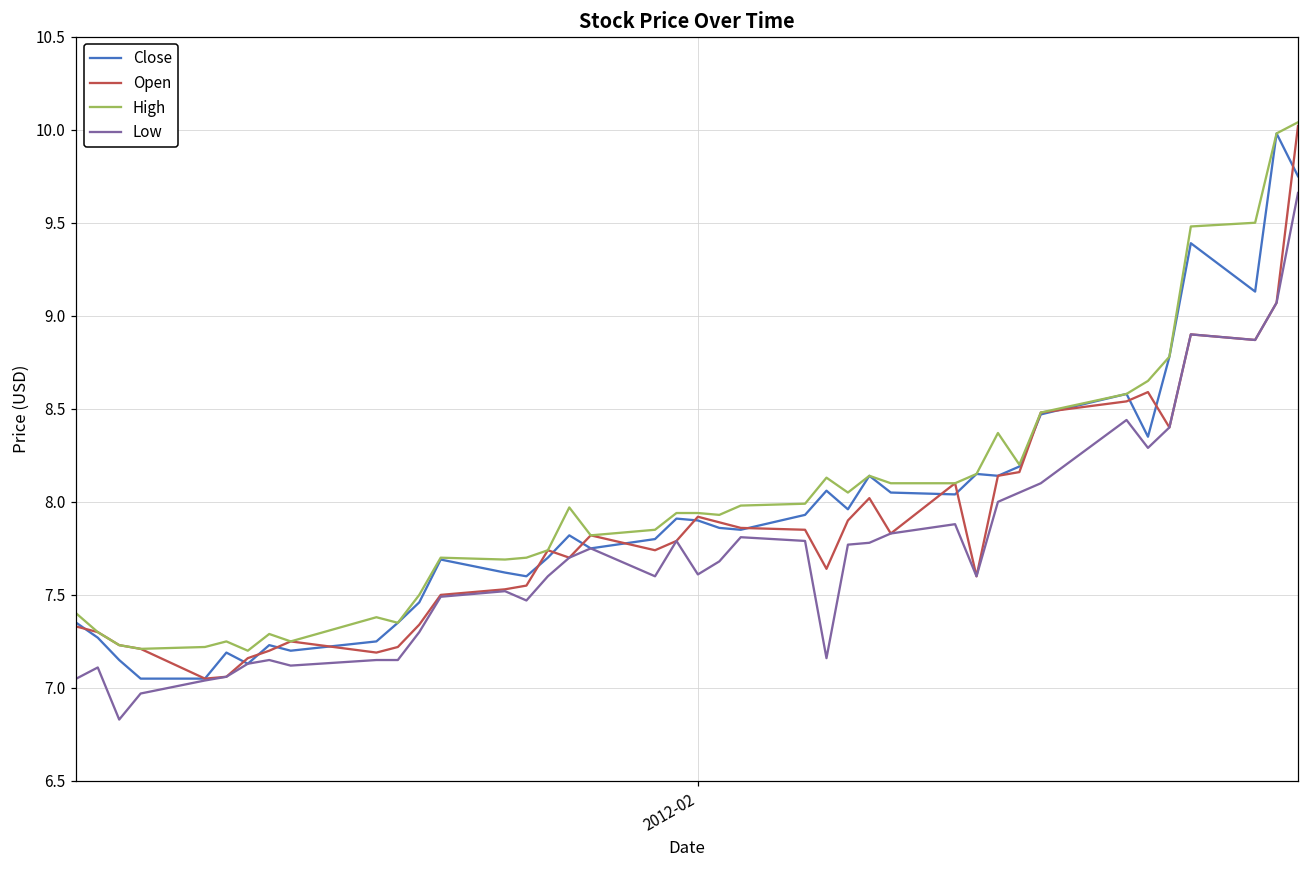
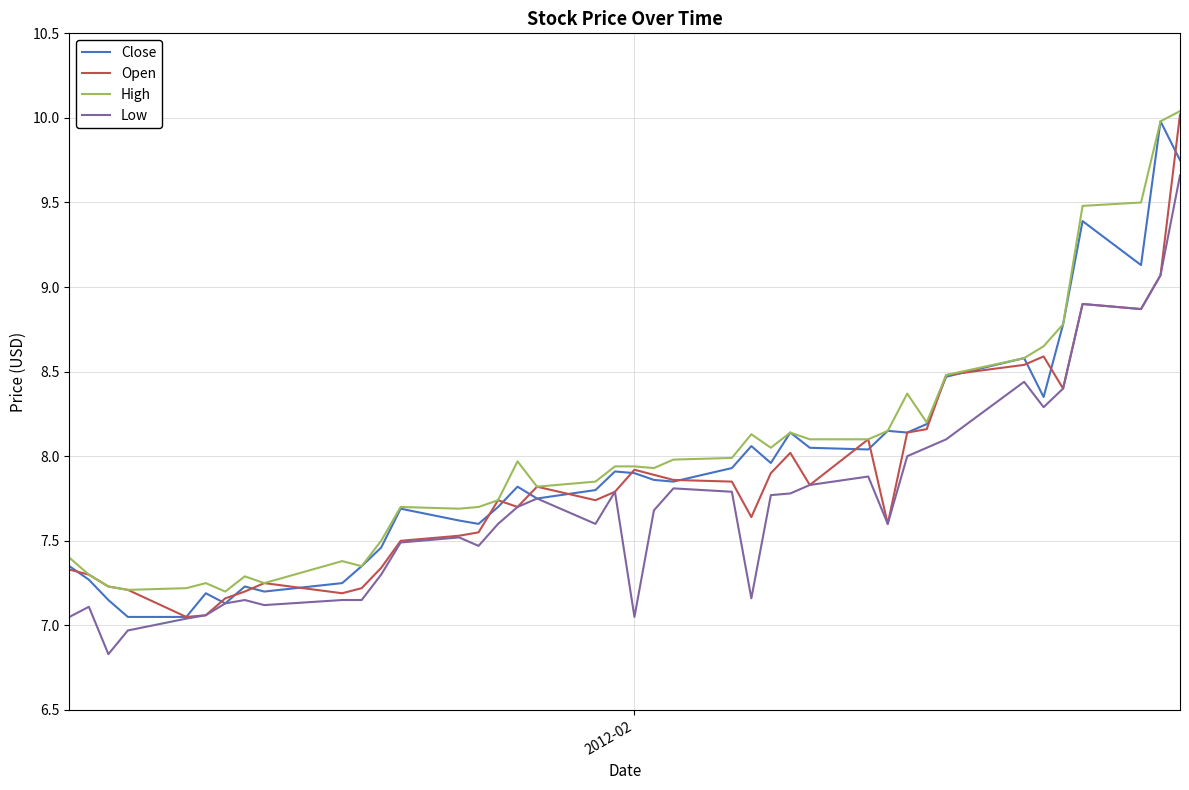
  {
    "Close": {
      "2012-02": 7.90
    },
    "Open": {
      "2012-02": 7.92
    },
    "High": {
      "2012-02": 7.94
    },
    "Low": {
-     "2012-02": 7.61
+     "2012-02": 7.05
    }
  }
